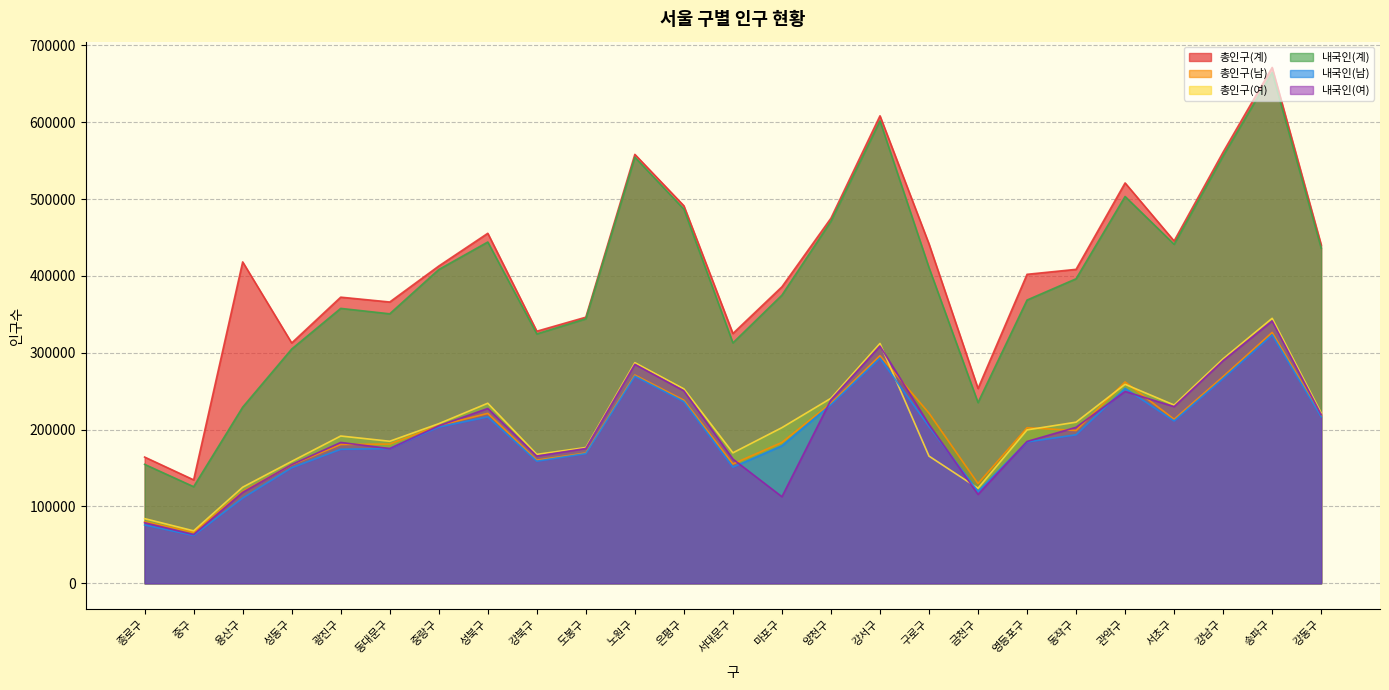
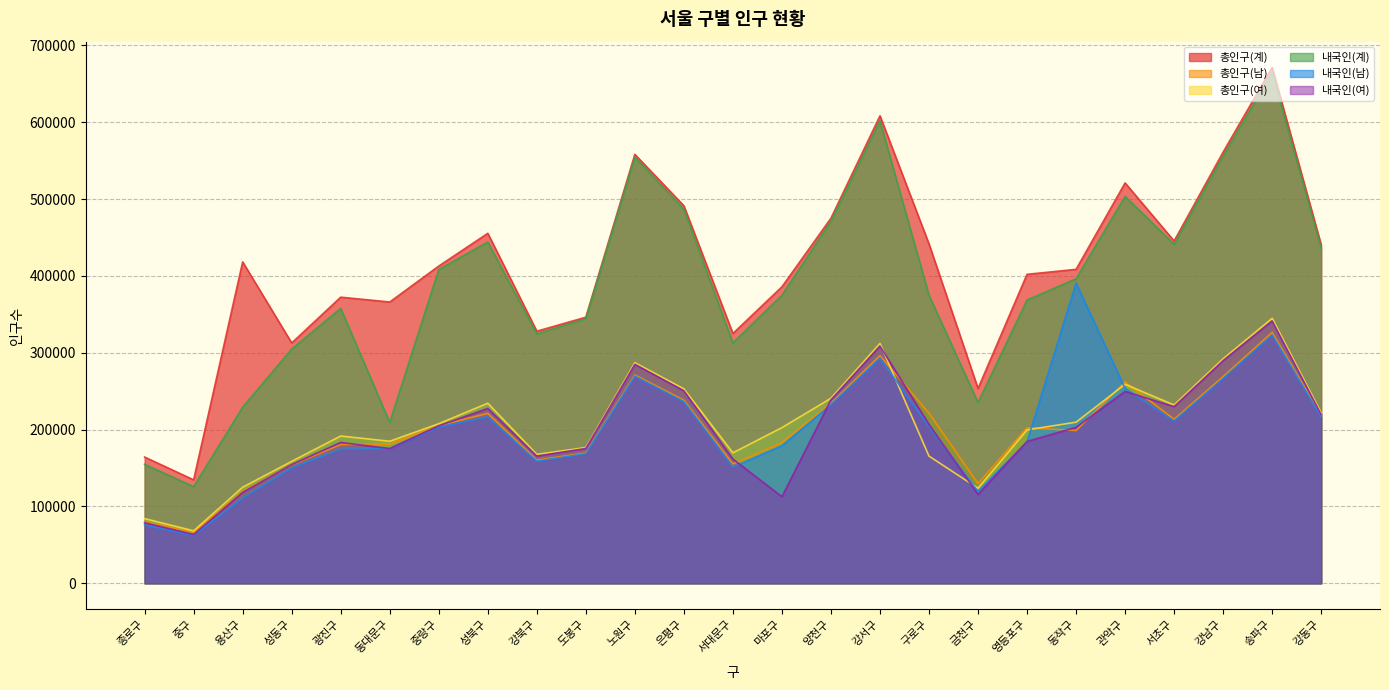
  {
    "총인구(계)": {
      "종로구": 160000,
      "중구": 130000,
      "용산구": 420000,
      "성동구": 310000,
      "광진구": 370000,
      "동대문구": 370000,
      "중랑구": 410000,
      "성북구": 460000,
      "강북구": 330000,
      "노원구": 560000,
      "은평구": 490000,
      "서대문구": 330000,
      "마포구": 390000,
      "양천구": 480000,
      "강서구": 610000,
      "구로구": 440000,
      "금천구": 250000,
      "영등포구": 400000,
      "동작구": 410000,
      "관악구": 520000,
      "서초구": 450000,
      "강남구": 560000,
      "강동구": 440000
    },
    "총인구(남)": {
      "동대문구": 180000,
      "성북구": 220000,
      "서대문구": 160000,
      "마포구": 180000,
      "구로구": 220000,
      "금천구": 130000,
      "동작구": 200000
    },
    "총인구(여)": {
      "종로구": 80000,
      "용산구": 130000,
      "성동구": 160000,
      "광진구": 190000,
      "동대문구": 180000,
      "성북구": 230000,
      "서대문구": 170000,
      "마포구": 200000,
      "구로구": 170000,
      "금천구": 120000,
      "동작구": 210000,
      "송파구": 340000
    },
    "내국인(계)": {
      "종로구": 150000,
      "중구": 130000,
      "용산구": 230000,
      "성동구": 300000,
      "광진구": 360000,
-     "동대문구": 350000,
+     "동대문구": 210000,
      "중랑구": 410000,
      "성북구": 440000,
      "강북구": 320000,
      "노원구": 550000,
      "은평구": 490000,
      "서대문구": 310000,
      "마포구": 370000,
      "양천구": 470000,
      "강서구": 600000,
-     "구로구": 410000,
+     "구로구": 370000,
      "금천구": 240000,
      "영등포구": 370000,
      "동작구": 400000,
      "관악구": 500000,
      "서초구": 440000,
      "강남구": 560000,
      "강동구": 440000
    },
    "내국인(남)": {
      "용산구": 110000,
      "성동구": 150000,
      "광진구": 170000,
      "성북구": 220000,
      "서대문구": 150000,
      "마포구": 180000,
      "금천구": 120000,
-     "동작구": 190000,
+     "동작구": 390000,
      "관악구": 250000
    },
    "내국인(여)": {
      "성북구": 230000,
      "서대문구": 160000,
      "마포구": 110000,
      "금천구": 120000,
      "동작구": 200000,
      "관악구": 250000,
      "송파구": 340000
    }
  }
